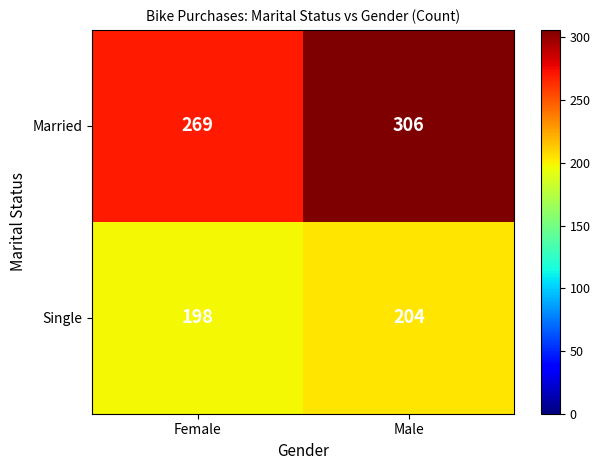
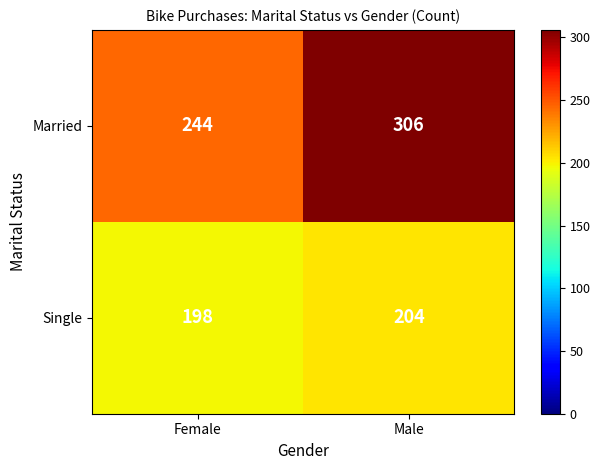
  {
    "Married": {
-     "Female": 269,
+     "Female": 244,
      "Male": 306
    },
    "Single": {
      "Female": 198,
      "Male": 204
    }
  }
